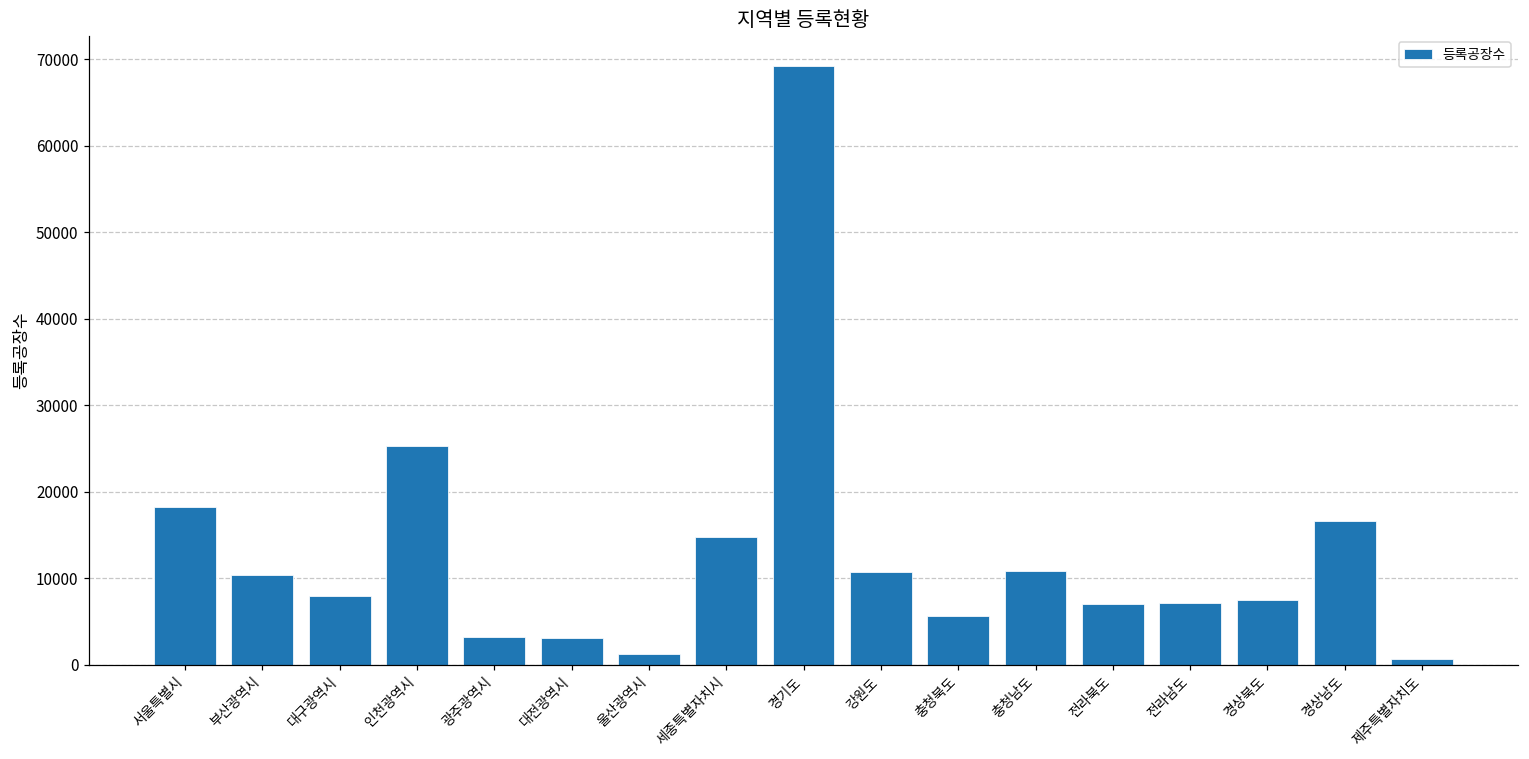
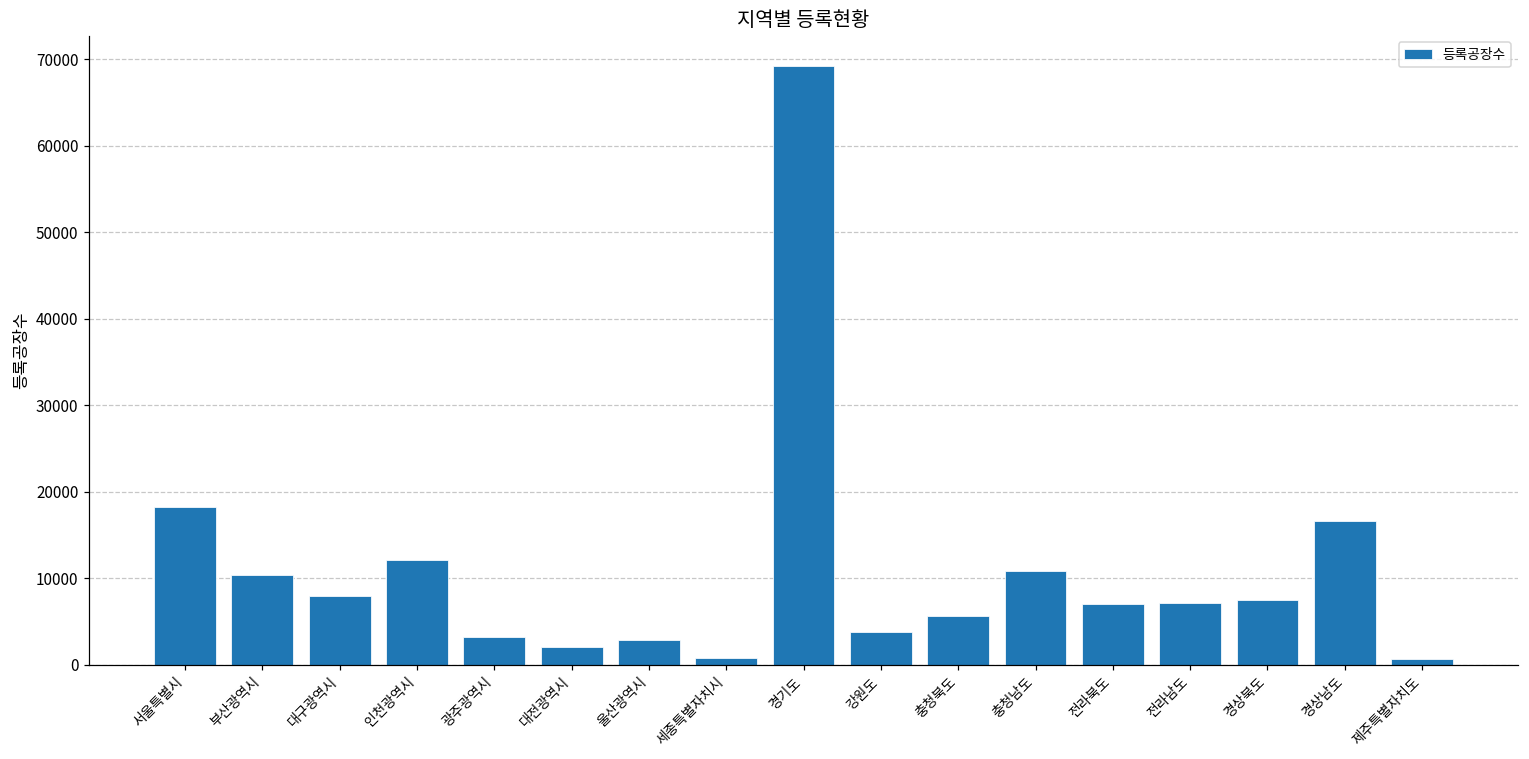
  {
    "서울특별시": 18000,
    "부산광역시": 10000,
    "대구광역시": 8000,
-   "인천광역시": 25000,
+   "인천광역시": 12000,
    "광주광역시": 3000,
-   "대전광역시": 3000,
-   "울산광역시": 1000,
-   "세종특별자치시": 15000,
+   "대전광역시": 2000,
+   "울산광역시": 3000,
+   "세종특별자치시": 1000,
    "경기도": 69000,
-   "강원도": 11000,
+   "강원도": 4000,
    "충청북도": 6000,
    "충청남도": 11000,
    "전라북도": 7000,
    "전라남도": 7000,
    "경상북도": 7000,
    "경상남도": 17000,
    "제주특별자치도": 1000
  }
